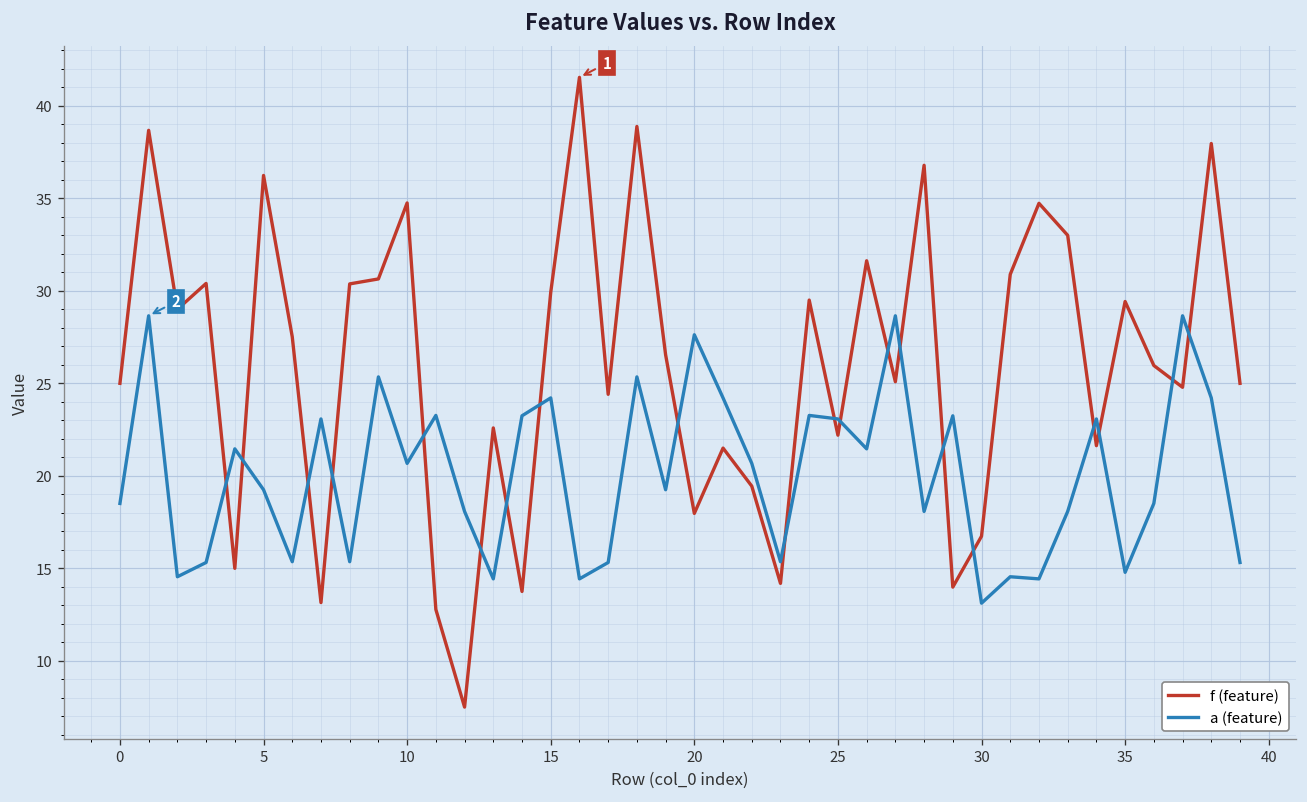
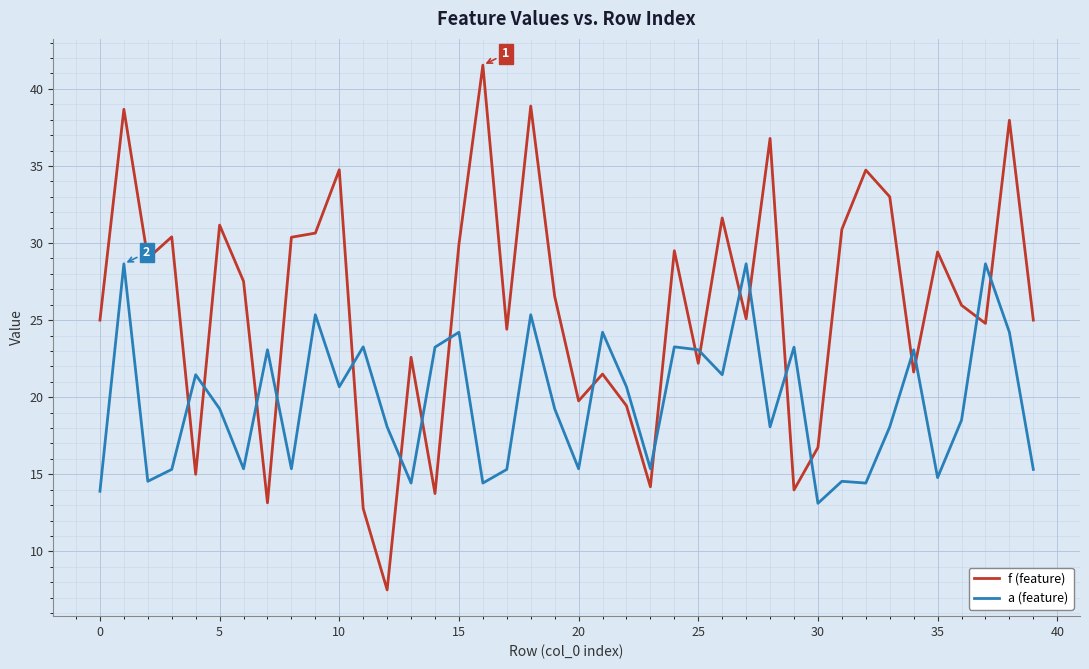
  {
    "f (feature)": {
      "0": 25.0,
-     "5": 36.2,
+     "5": 31.2,
      "10": 34.8,
      "15": 29.9,
-     "20": 18.0,
+     "20": 19.8,
      "25": 22.2,
      "30": 16.7,
      "35": 29.4
    },
    "a (feature)": {
-     "0": 18.5,
+     "0": 13.9,
      "5": 19.2,
      "10": 20.7,
      "15": 24.2,
-     "20": 27.6,
+     "20": 15.4,
      "25": 23.1,
      "30": 13.1,
      "35": 14.8
    }
  }
